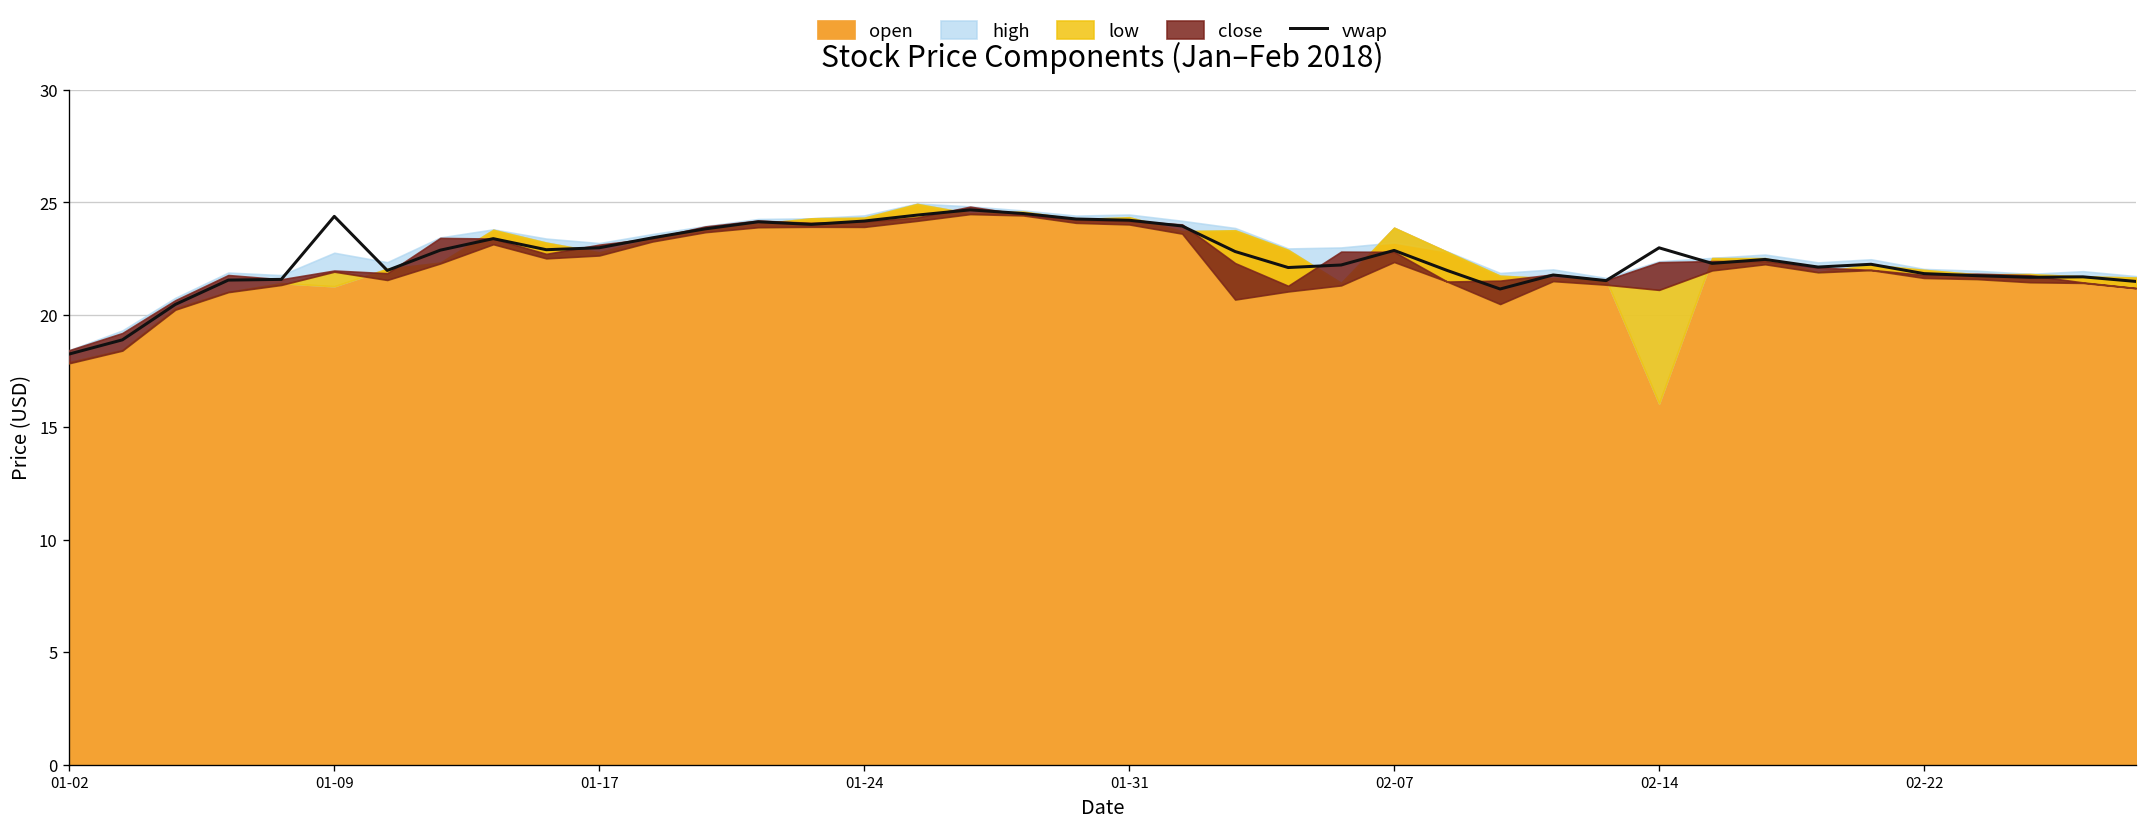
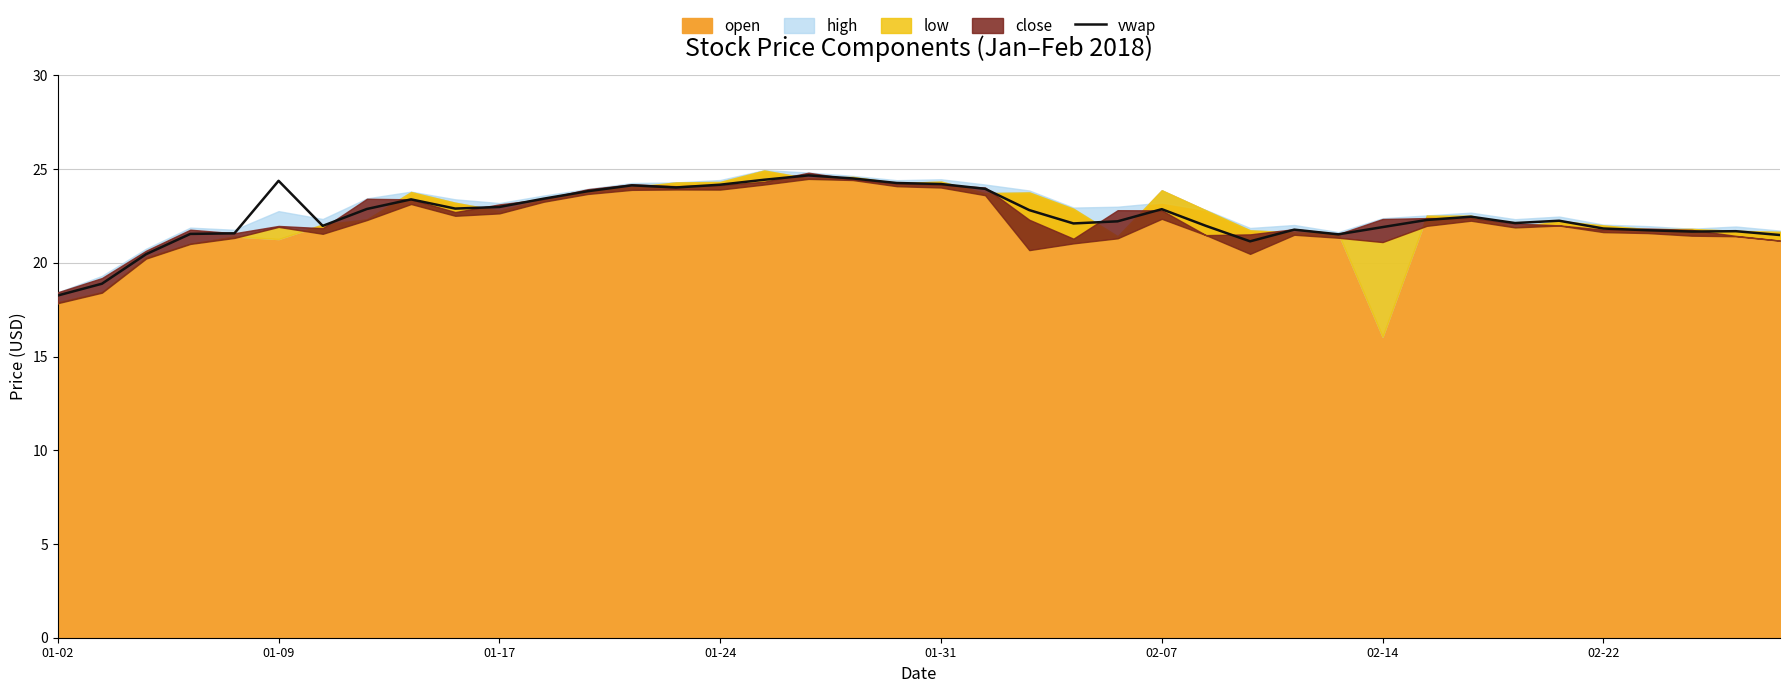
  {
    "vwap": {
      "01-02": 18.3,
      "01-09": 24.4,
      "01-17": 23.0,
-     "02-14": 23.0
+     "02-14": 21.9
    }
  }
